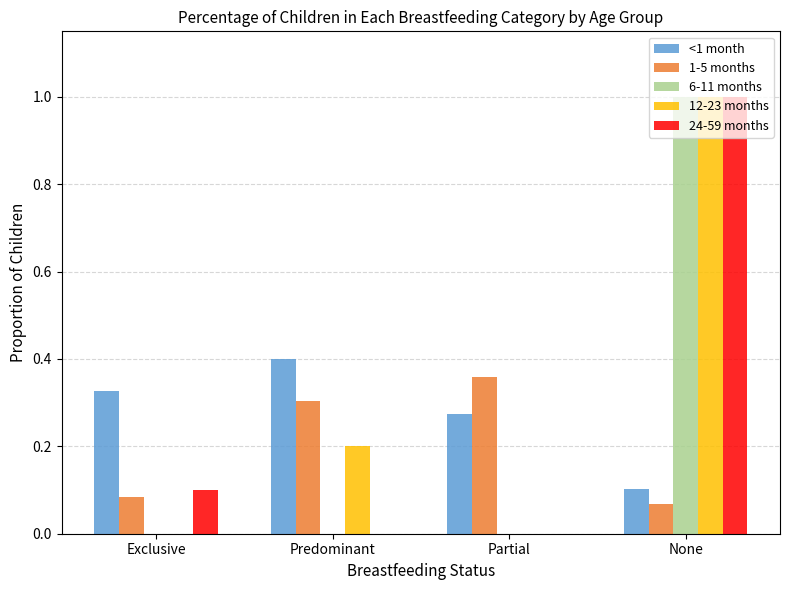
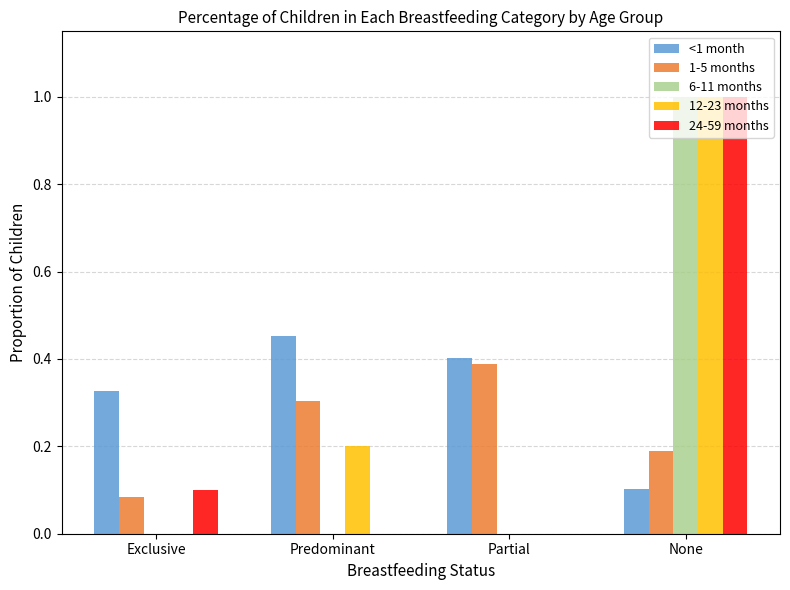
  {
    "<1 month": {
      "Exclusive": 0.33,
-     "Predominant": 0.40,
-     "Partial": 0.27,
+     "Predominant": 0.45,
+     "Partial": 0.40,
      "None": 0.10
    },
    "1-5 months": {
      "Exclusive": 0.08,
      "Predominant": 0.30,
-     "Partial": 0.36,
-     "None": 0.07
+     "Partial": 0.39,
+     "None": 0.19
    },
    "6-11 months": {
      "Exclusive": 0.00,
      "Predominant": 0.00,
      "Partial": 0.00
    },
    "12-23 months": {
      "Exclusive": 0.00,
      "Predominant": 0.20,
      "Partial": 0.00
    },
    "24-59 months": {
      "Exclusive": 0.10,
      "Predominant": 0.00,
      "Partial": 0.00
    }
  }
